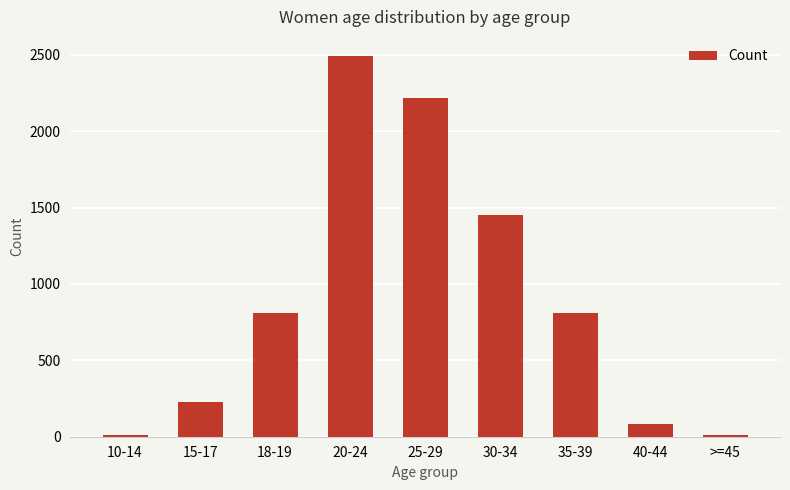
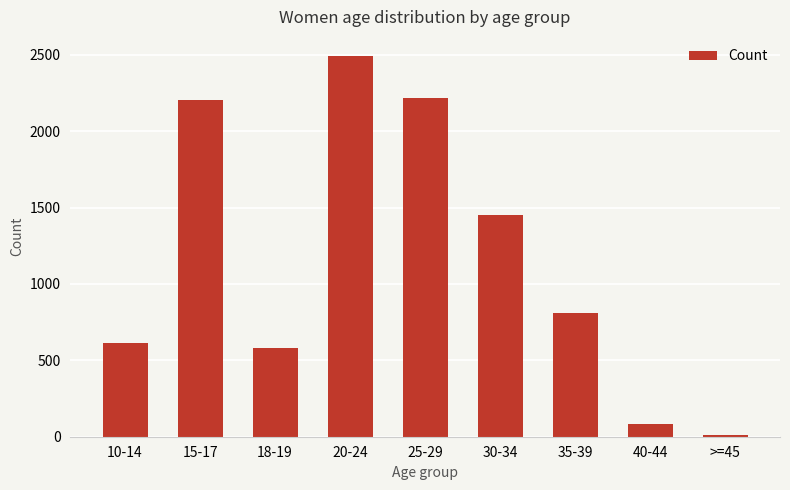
  {
-   "10-14": 10,
-   "15-17": 220,
-   "18-19": 810,
+   "10-14": 620,
+   "15-17": 2200,
+   "18-19": 580,
    "20-24": 2490,
    "25-29": 2220,
    "30-34": 1450,
    "35-39": 810,
    "40-44": 80
  }
